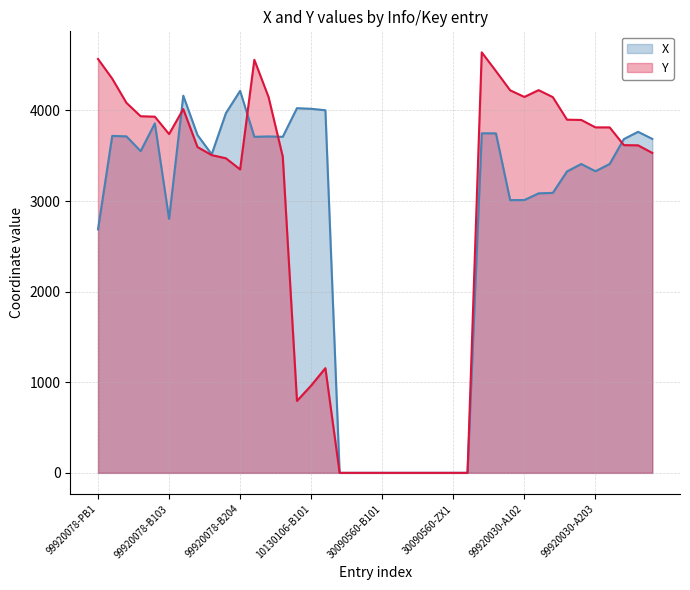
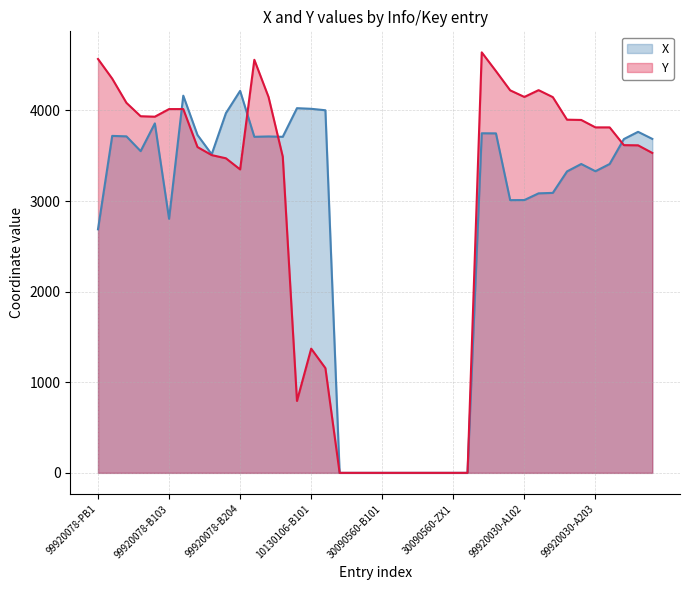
  {
    "X": {
      "99920078-PB1": 2700,
      "99920078-B103": 2800,
      "99920078-B204": 4200,
      "10130106-B101": 4000,
      "99920030-A102": 3000,
      "99920030-A203": 3300
    },
    "Y": {
      "99920078-PB1": 4600,
-     "99920078-B103": 3700,
+     "99920078-B103": 4000,
      "99920078-B204": 3300,
-     "10130106-B101": 1000,
+     "10130106-B101": 1400,
      "99920030-A102": 4100,
      "99920030-A203": 3800
    }
  }
